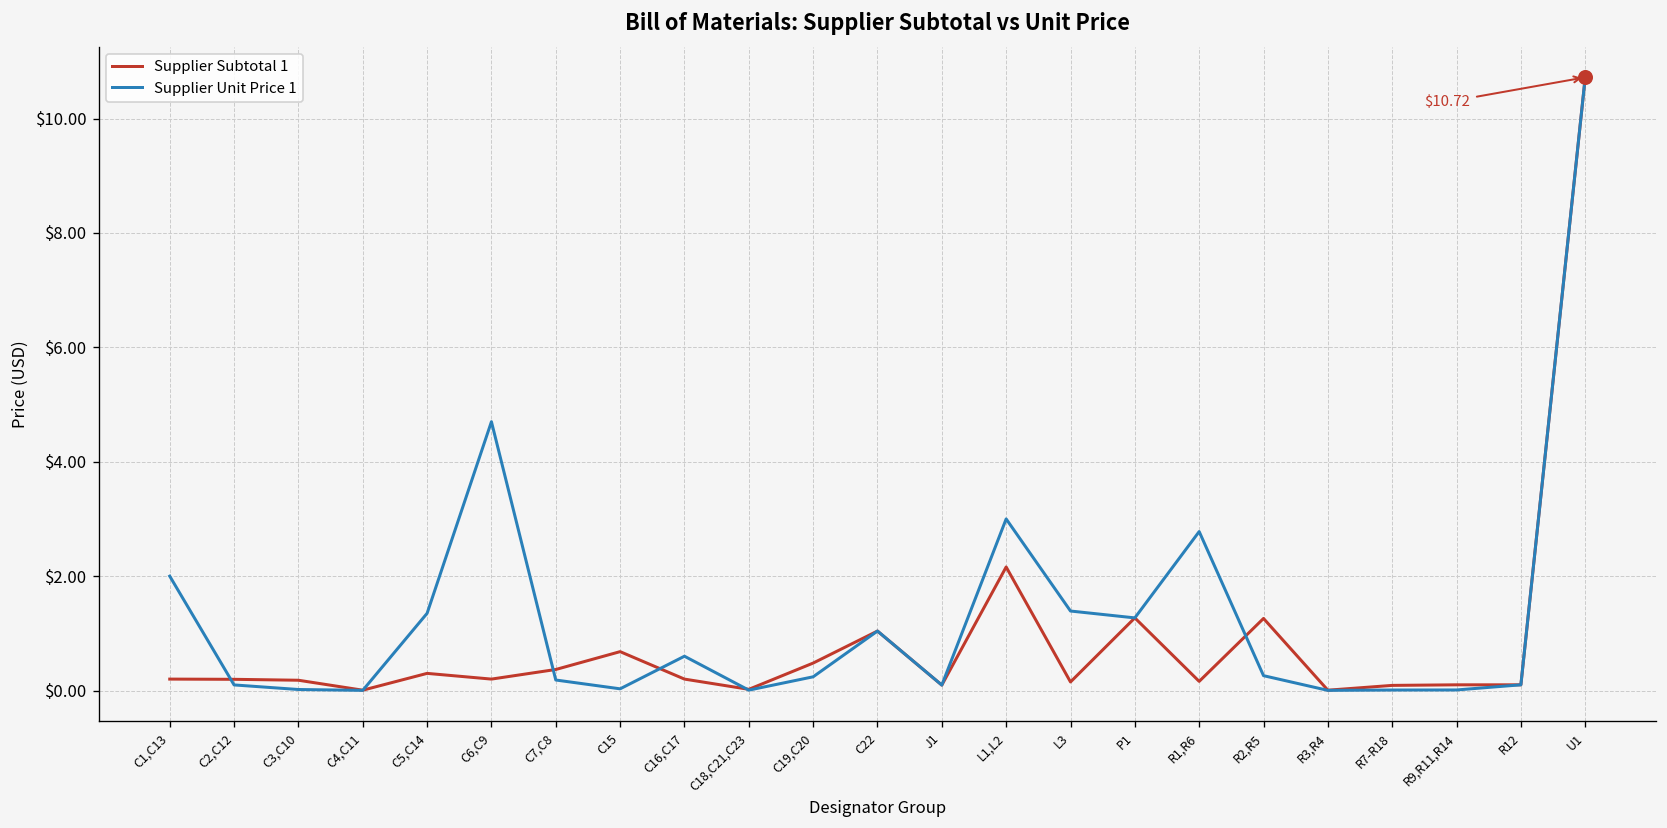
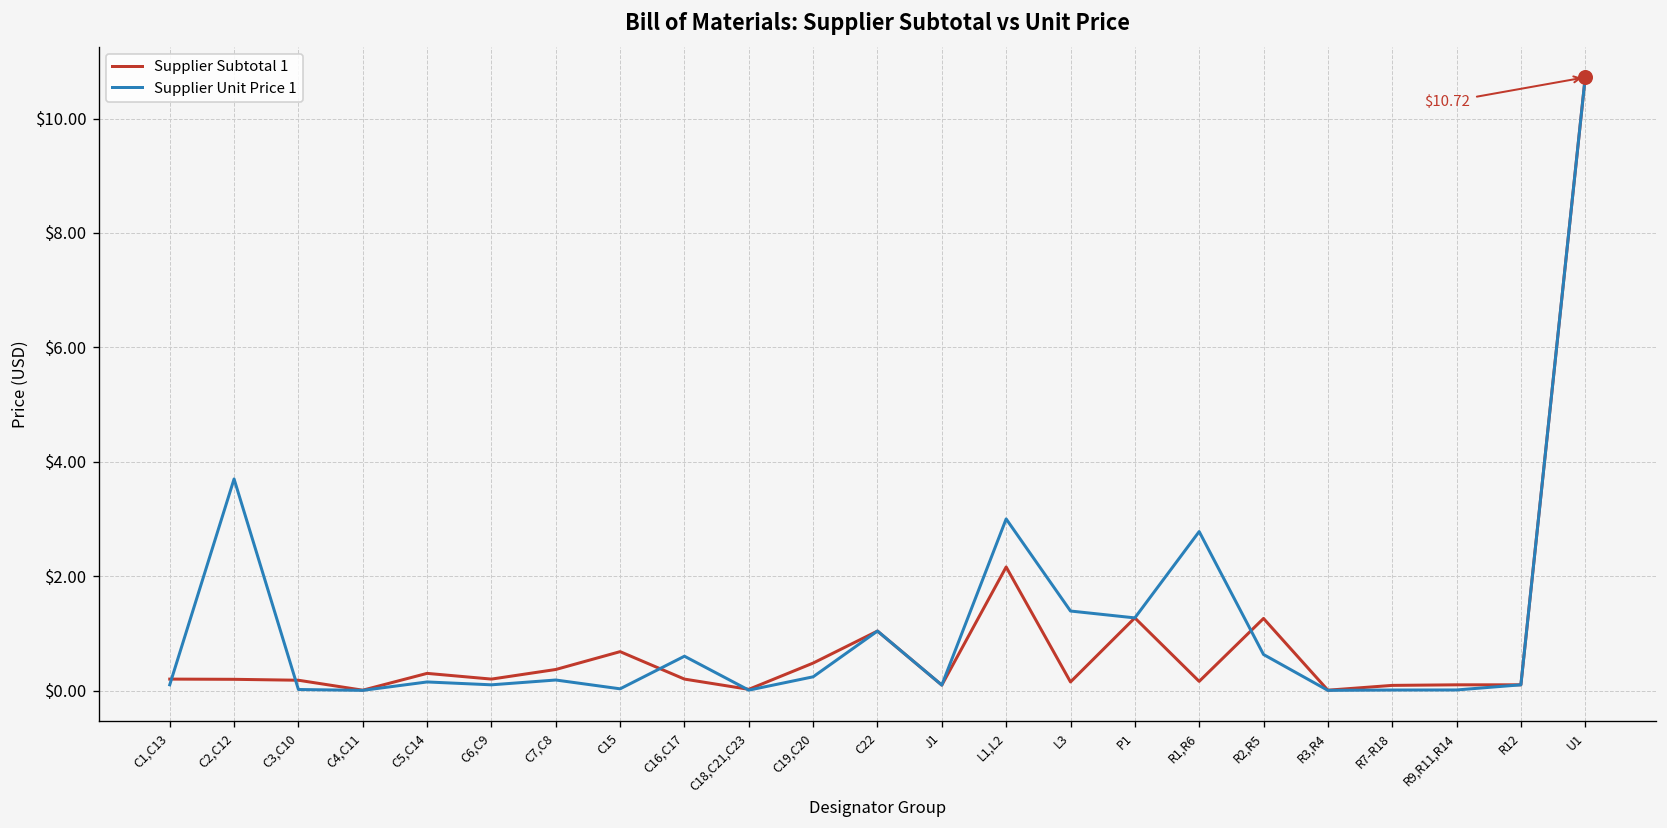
  {
    "Supplier Unit Price 1": {
-     "C1,C13": "$2.0",
-     "C2,C12": "$0.1",
+     "C1,C13": "$0.1",
+     "C2,C12": "$3.7",
      "C3,C10": "$0.0",
-     "C5,C14": "$1.4",
-     "C6,C9": "$4.7",
+     "C5,C14": "$0.2",
+     "C6,C9": "$0.1",
      "C7,C8": "$0.2",
      "C15": "$0.0",
      "C16,C17": "$0.6",
      "C19,C20": "$0.2",
      "L1,L2": "$3.0",
      "L3": "$1.4",
      "R1,R6": "$2.8",
-     "R2,R5": "$0.3",
+     "R2,R5": "$0.6",
      "R7-R18": "$0.0",
      "R9,R11,R14": "$0.0"
    }
  }
